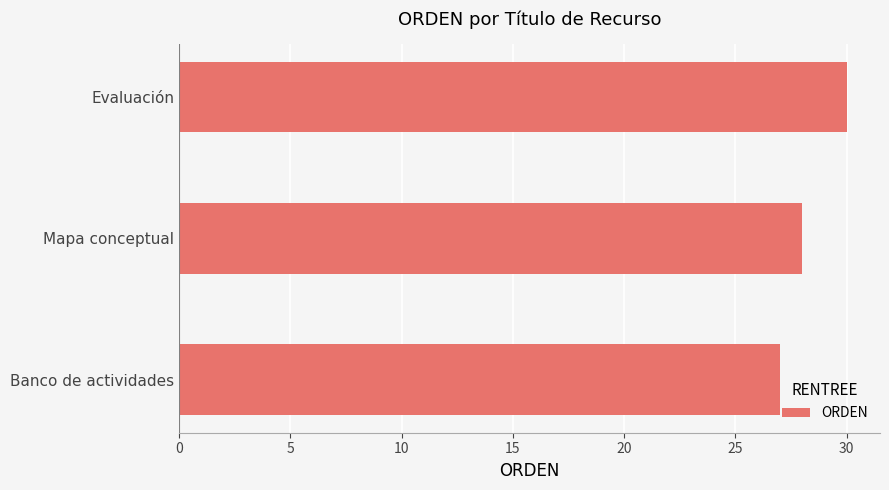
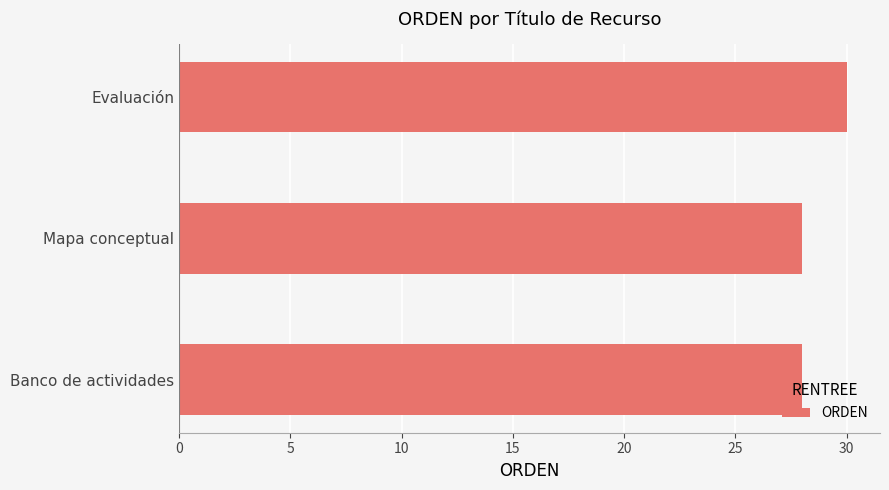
  {
    "Evaluación": 30,
    "Mapa conceptual": 28,
-   "Banco de actividades": 27
+   "Banco de actividades": 28
  }
